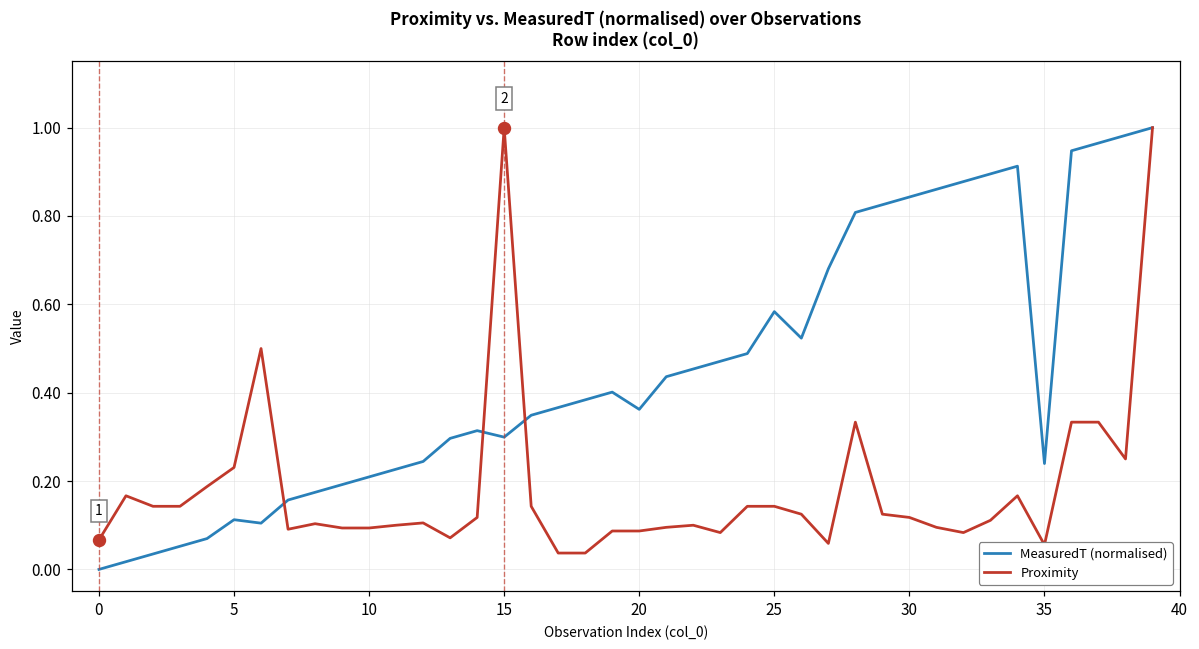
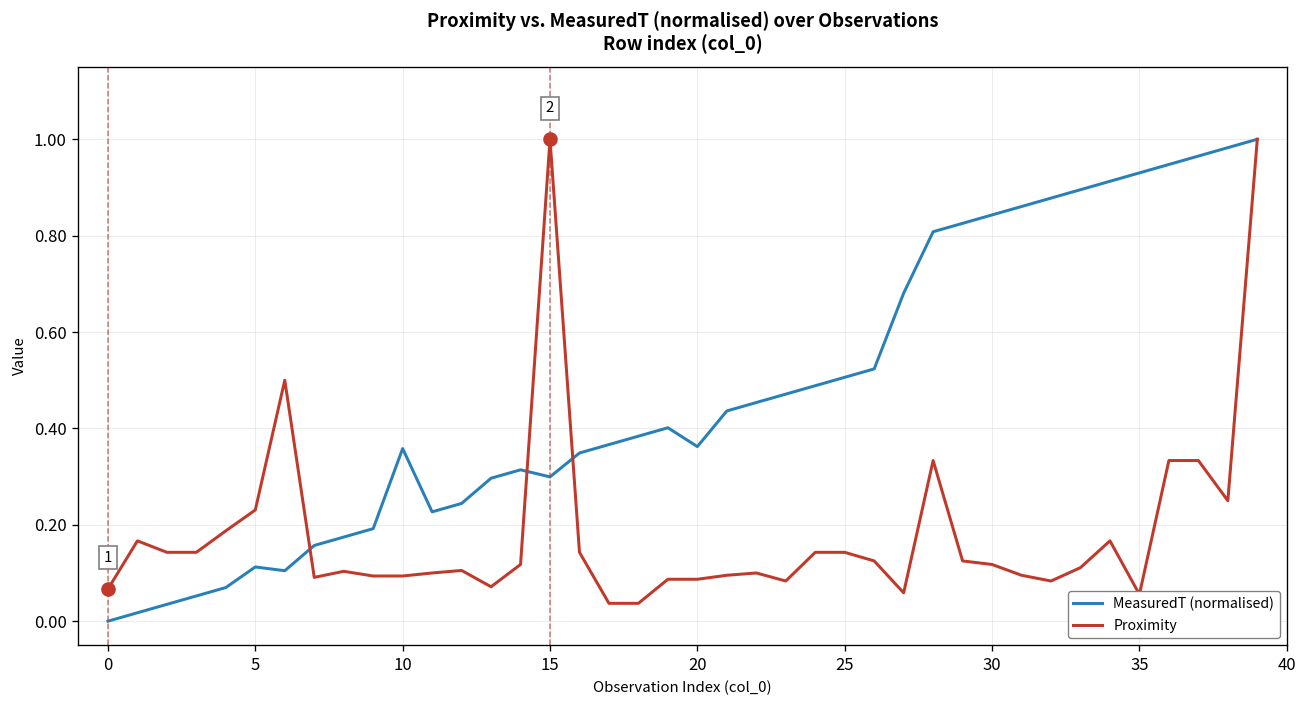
  {
    "MeasuredT (normalised)": {
      "0": 0.00,
      "5": 0.11,
-     "10": 0.21,
+     "10": 0.36,
      "15": 0.30,
      "20": 0.36,
-     "25": 0.58,
+     "25": 0.51,
      "30": 0.84,
-     "35": 0.24
+     "35": 0.93
    }
  }
